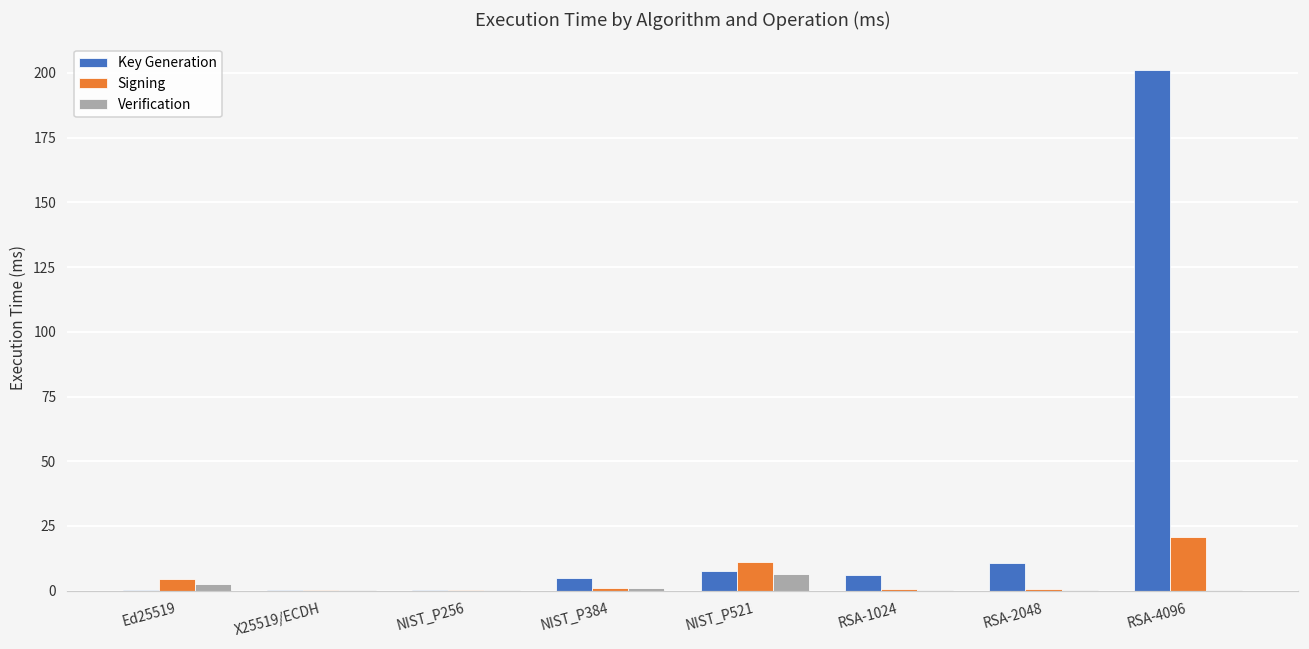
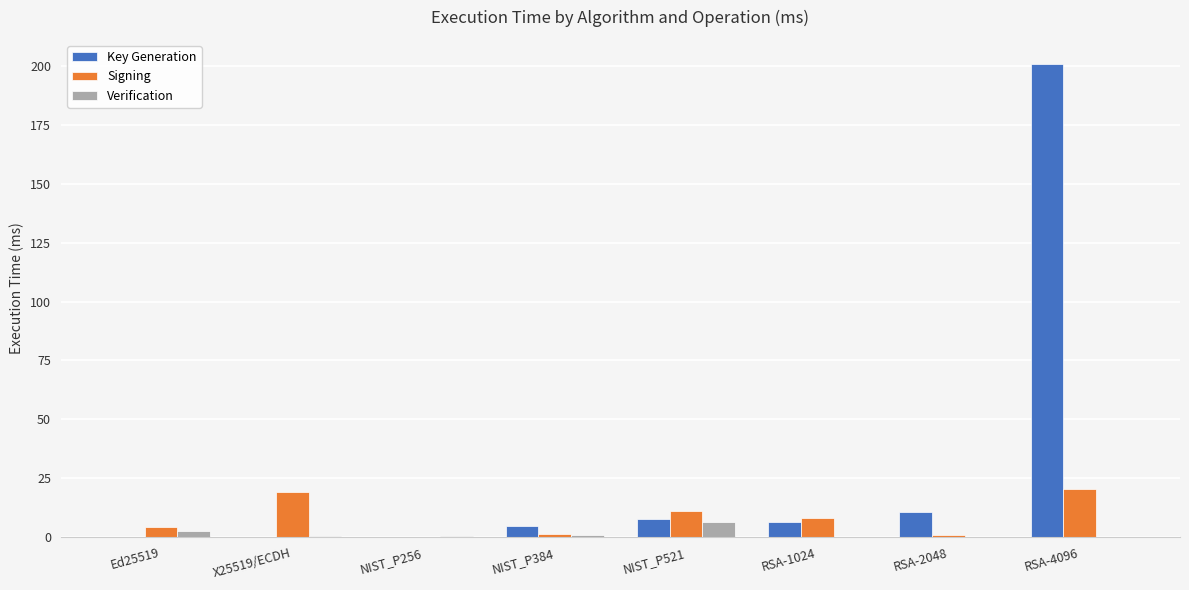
  {
    "Key Generation": {
      "NIST_P384": 5,
      "NIST_P521": 8,
      "RSA-1024": 6,
      "RSA-2048": 11,
      "RSA-4096": 201
    },
    "Signing": {
      "Ed25519": 4,
-     "X25519/ECDH": 0,
+     "X25519/ECDH": 19,
      "NIST_P384": 1,
      "NIST_P521": 11,
-     "RSA-1024": 1,
+     "RSA-1024": 8,
      "RSA-4096": 21
    },
    "Verification": {
      "Ed25519": 3,
      "NIST_P521": 6
    }
  }
